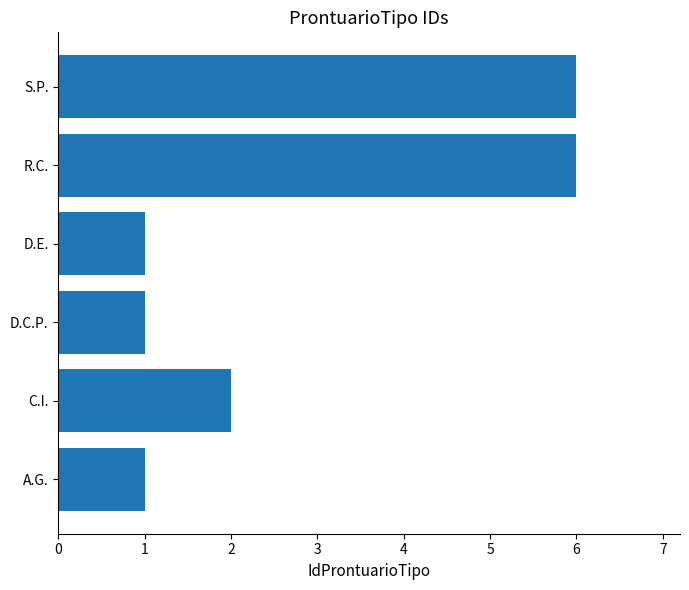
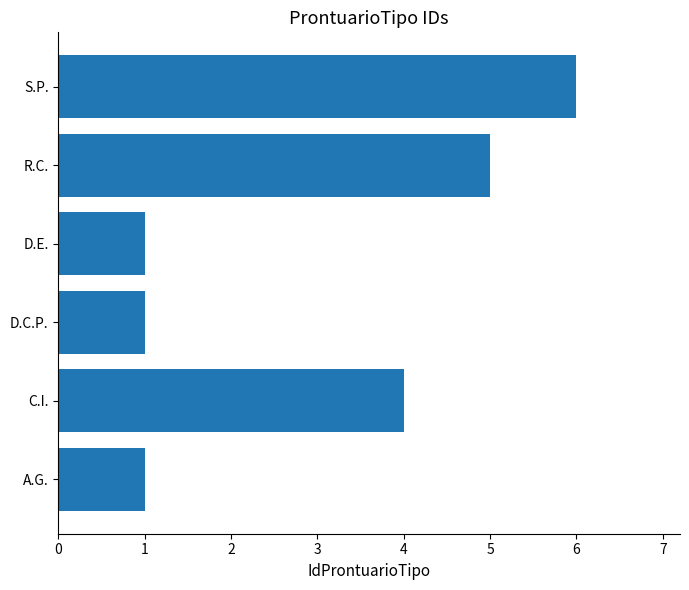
  {
    "S.P.": 6,
-   "R.C.": 6,
+   "R.C.": 5,
    "D.E.": 1,
    "D.C.P.": 1,
-   "C.I.": 2,
+   "C.I.": 4,
    "A.G.": 1
  }
